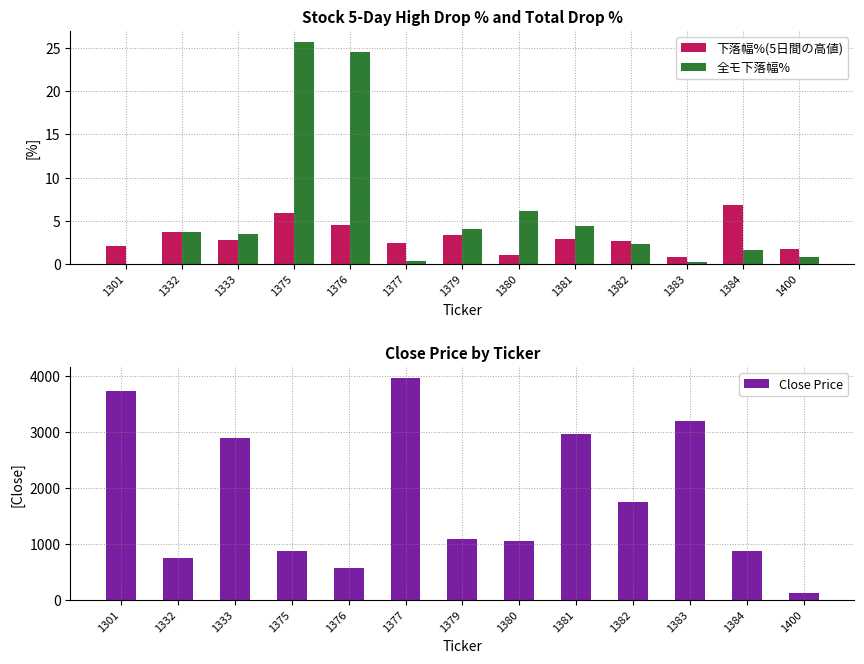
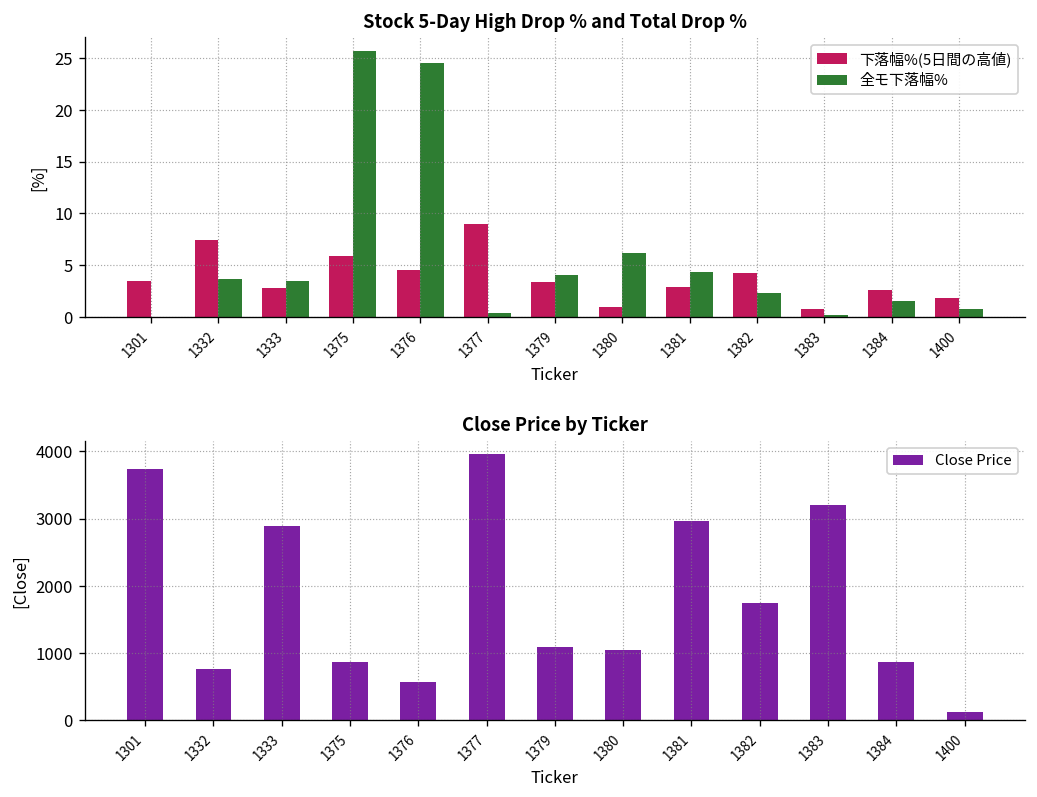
  {
    "Stock 5-Day High Drop % and Total Drop %": {
      "下落幅%(5日間の高値)": {
-       "1301": 2,
-       "1332": 4,
+       "1301": 4,
+       "1332": 7,
        "1333": 3,
        "1375": 6,
        "1376": 5,
-       "1377": 3,
+       "1377": 9,
        "1379": 3,
        "1380": 1,
        "1381": 3,
-       "1382": 3,
+       "1382": 4,
        "1383": 1,
-       "1384": 7,
+       "1384": 3,
        "1400": 2
      },
      "全モ下落幅%": {
        "1301": 0,
        "1332": 4,
        "1333": 4,
        "1375": 26,
        "1376": 25,
        "1377": 0,
        "1379": 4,
        "1380": 6,
        "1381": 4,
        "1382": 2,
        "1384": 2,
        "1400": 1
      }
    },
    "Close Price by Ticker": {
      "1301": 3700,
      "1332": 800,
      "1333": 2900,
      "1375": 900,
      "1376": 600,
      "1377": 4000,
      "1379": 1100,
      "1380": 1000,
      "1381": 3000,
      "1382": 1800,
      "1383": 3200,
      "1384": 900,
      "1400": 100
    }
  }
